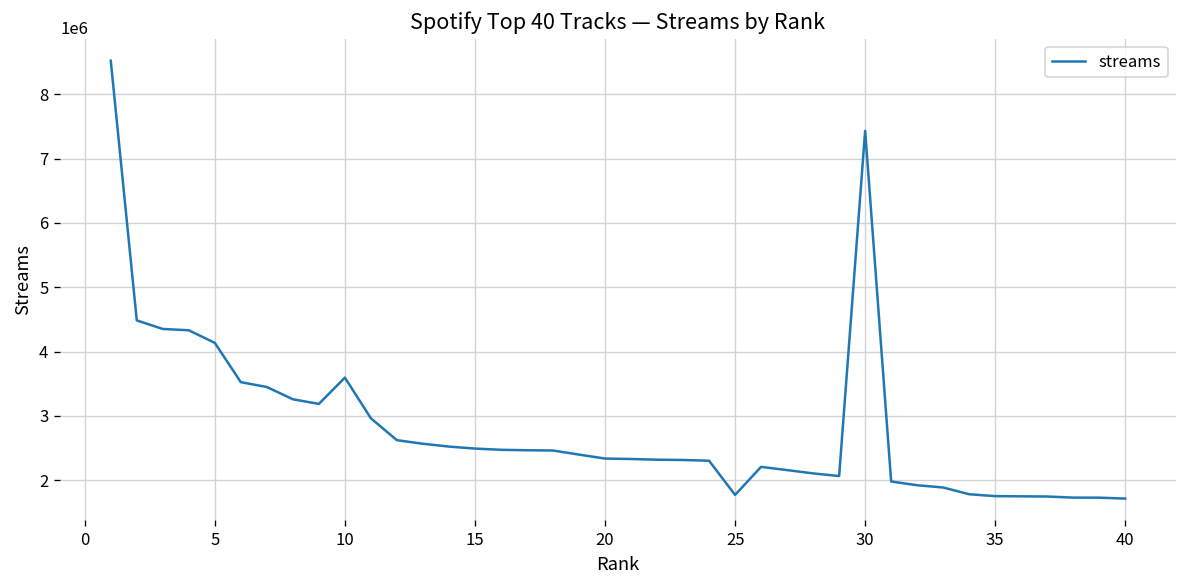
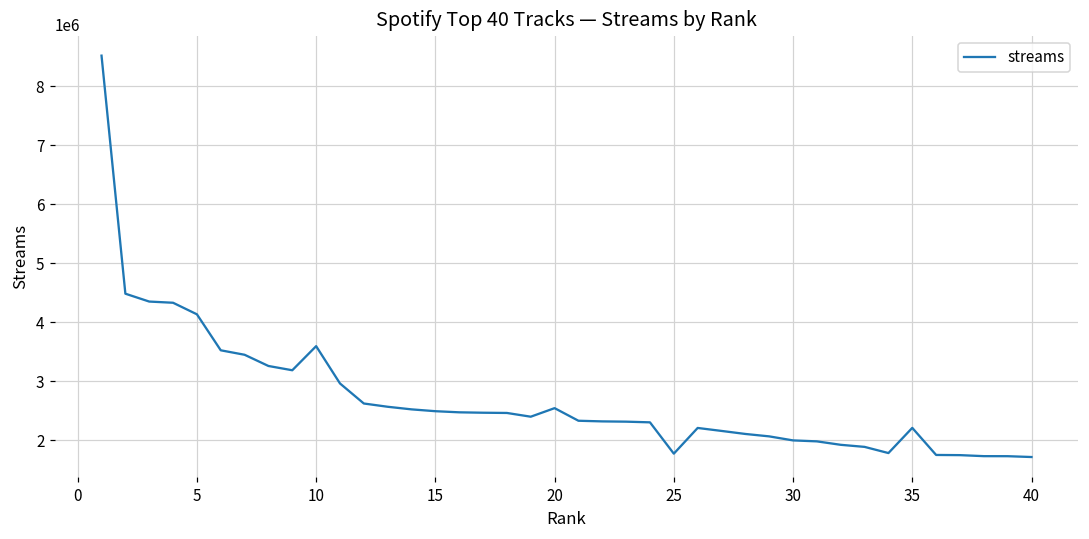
  {
    "5": 4100000,
    "10": 3600000,
    "15": 2500000,
-   "20": 2300000,
+   "20": 2500000,
    "25": 1800000,
-   "30": 7400000,
-   "35": 1800000,
+   "30": 2000000,
+   "35": 2200000,
    "40": 1700000
  }
